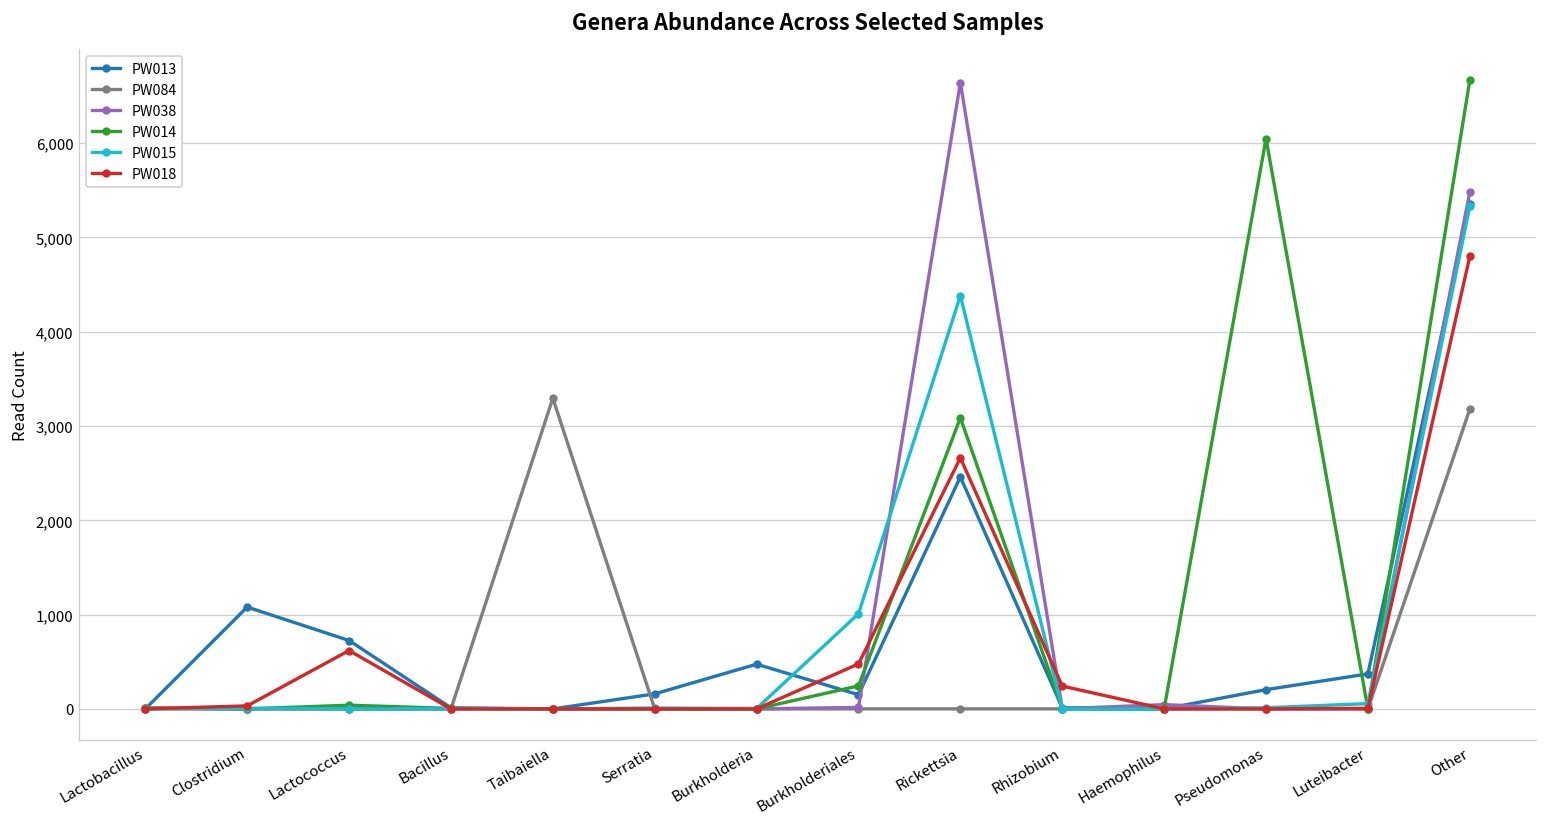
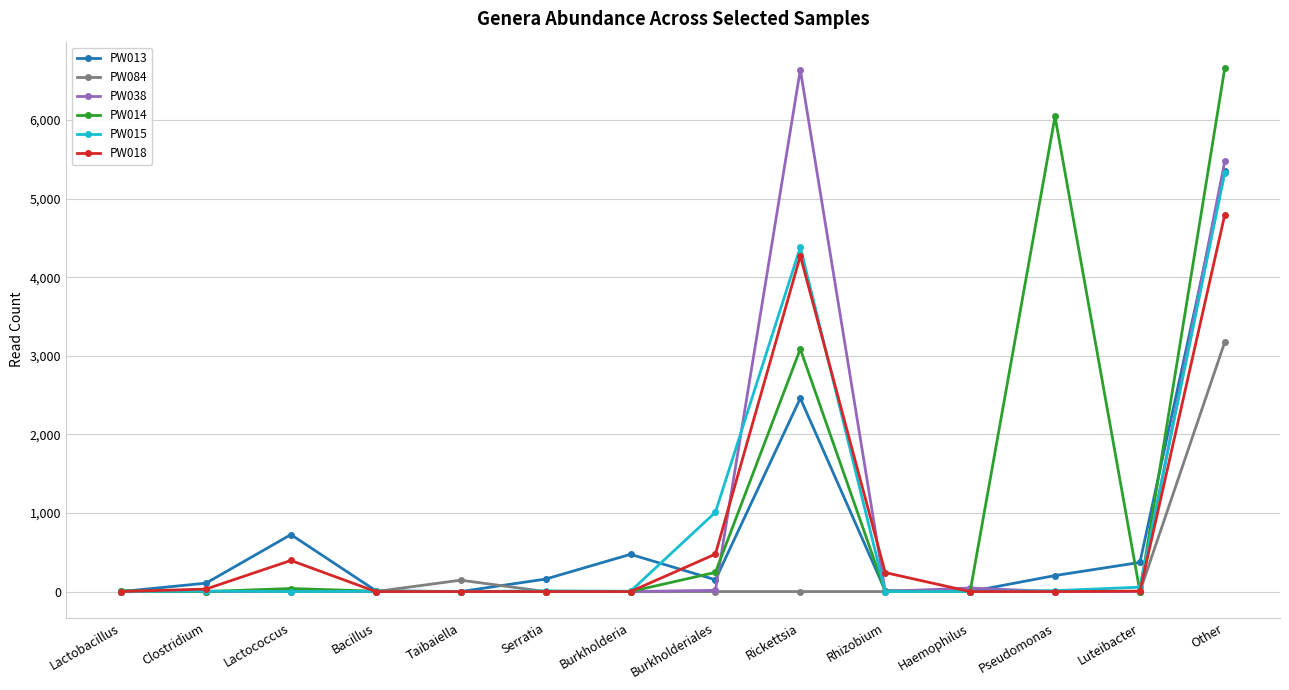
  {
    "PW013": {
-     "Clostridium": "1,100",
+     "Clostridium": "100",
      "Lactococcus": "700",
      "Serratia": "200",
      "Burkholderia": "500",
      "Burkholderiales": "200",
      "Rickettsia": "2,500",
      "Pseudomonas": "200",
      "Luteibacter": "400"
    },
    "PW084": {
-     "Taibaiella": "3,300",
+     "Taibaiella": "100",
      "Rickettsia": "0",
      "Other": "3,200"
    },
    "PW038": {
      "Rickettsia": "6,600",
      "Haemophilus": "0",
      "Other": "5,500"
    },
    "PW014": {
      "Lactococcus": "0",
      "Burkholderiales": "200",
      "Rickettsia": "3,100",
      "Pseudomonas": "6,000",
      "Other": "6,700"
    },
    "PW015": {
      "Burkholderiales": "1,000",
      "Rickettsia": "4,400",
      "Luteibacter": "100"
    },
    "PW018": {
-     "Lactococcus": "600",
+     "Lactococcus": "400",
      "Burkholderiales": "500",
-     "Rickettsia": "2,700",
+     "Rickettsia": "4,300",
      "Rhizobium": "200",
      "Other": "4,800"
    }
  }
